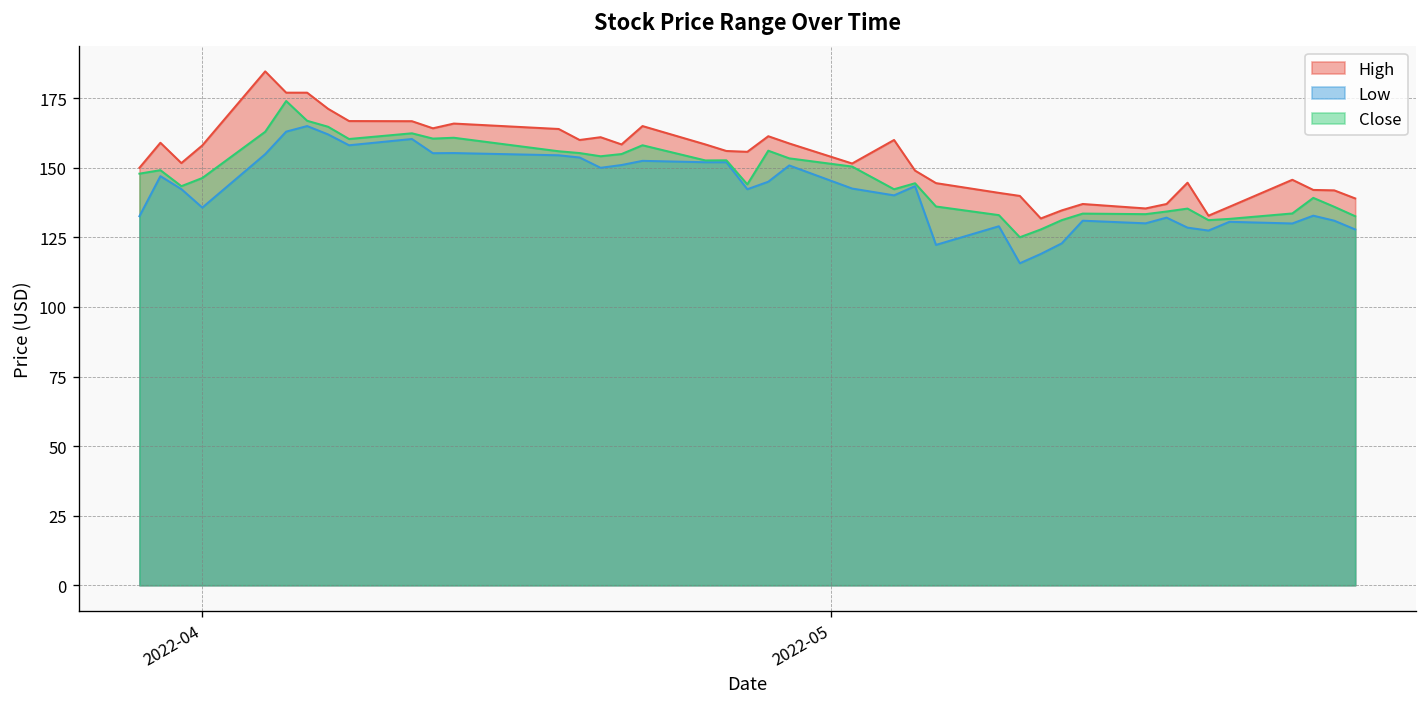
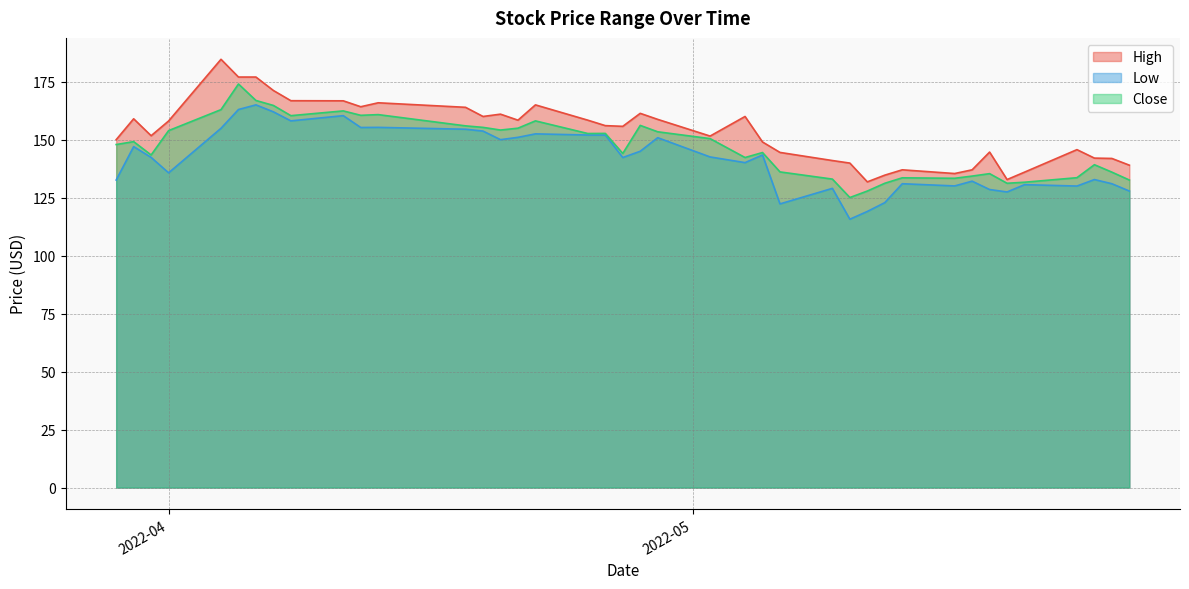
  {
    "High": {
      "2022-04": 158
    },
    "Low": {
      "2022-04": 136
    },
    "Close": {
-     "2022-04": 146
+     "2022-04": 154
    }
  }
